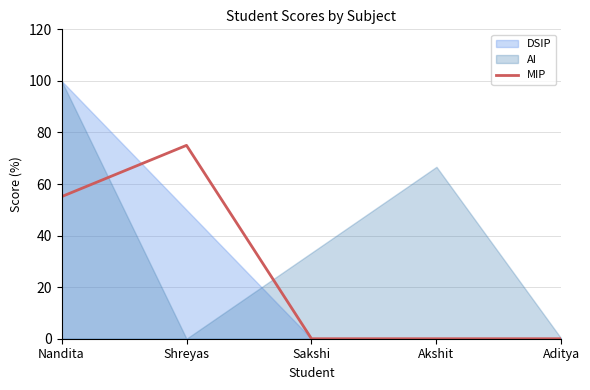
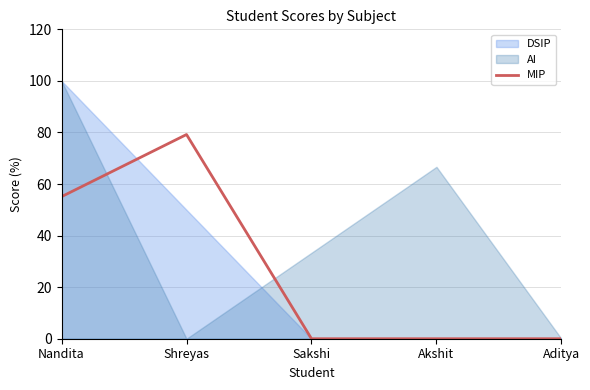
  {
    "MIP": {
      "Nandita": 55,
-     "Shreyas": 75
+     "Shreyas": 79
    }
  }
